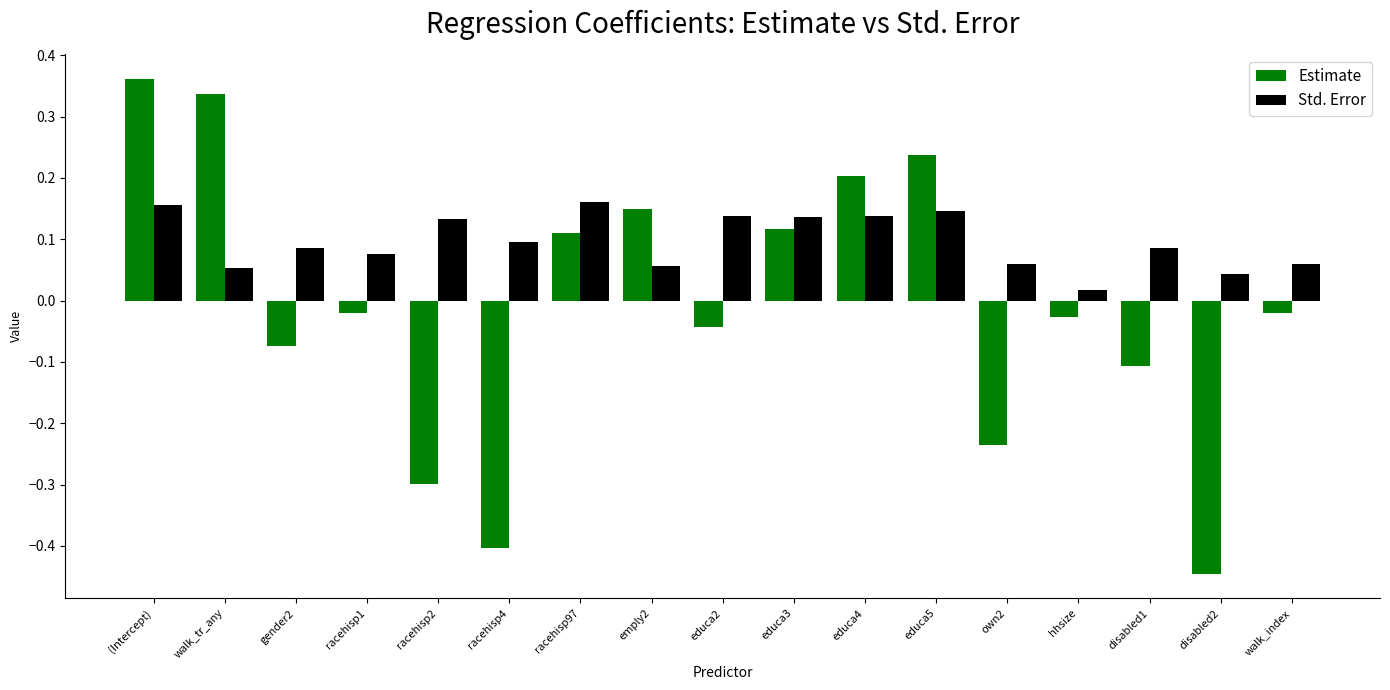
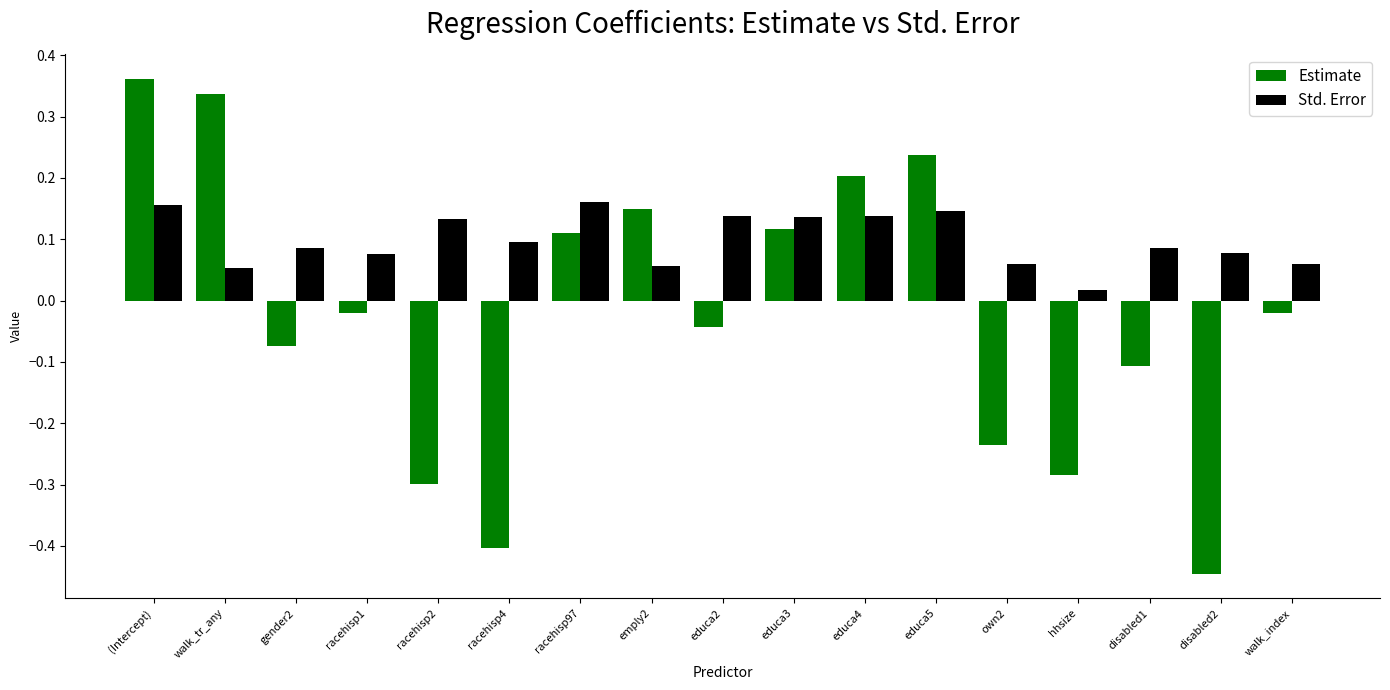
  {
    "Estimate": {
      "(Intercept)": 0.36,
      "walk_tr_any": 0.34,
      "gender2": -0.07,
      "racehisp1": -0.02,
      "racehisp2": -0.30,
      "racehisp4": -0.40,
      "racehisp97": 0.11,
      "emply2": 0.15,
      "educa2": -0.04,
      "educa3": 0.12,
      "educa4": 0.20,
      "educa5": 0.24,
      "own2": -0.23,
-     "hhsize": -0.03,
+     "hhsize": -0.28,
      "disabled1": -0.11,
      "disabled2": -0.44,
      "walk_index": -0.02
    },
    "Std. Error": {
      "(Intercept)": 0.16,
      "walk_tr_any": 0.05,
      "gender2": 0.09,
      "racehisp1": 0.08,
      "racehisp2": 0.13,
      "racehisp4": 0.10,
      "racehisp97": 0.16,
      "emply2": 0.06,
      "educa2": 0.14,
      "educa3": 0.14,
      "educa4": 0.14,
      "educa5": 0.15,
      "own2": 0.06,
      "hhsize": 0.02,
      "disabled1": 0.09,
-     "disabled2": 0.04,
+     "disabled2": 0.08,
      "walk_index": 0.06
    }
  }
